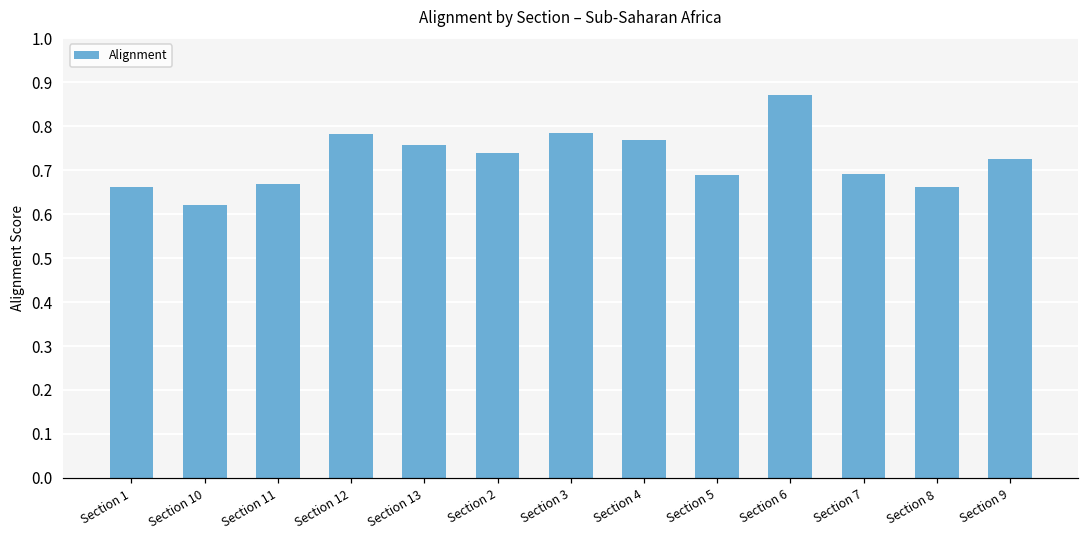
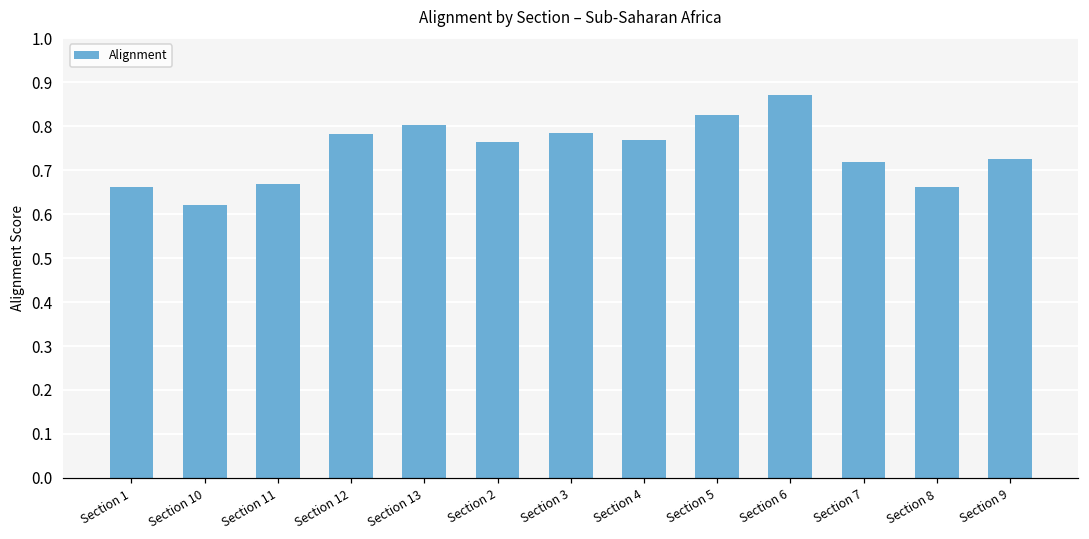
  {
    "Section 1": 0.66,
    "Section 10": 0.62,
    "Section 11": 0.67,
    "Section 12": 0.78,
-   "Section 13": 0.76,
-   "Section 2": 0.74,
+   "Section 13": 0.80,
+   "Section 2": 0.76,
    "Section 3": 0.79,
    "Section 4": 0.77,
-   "Section 5": 0.69,
+   "Section 5": 0.82,
    "Section 6": 0.87,
-   "Section 7": 0.69,
+   "Section 7": 0.72,
    "Section 8": 0.66,
    "Section 9": 0.73
  }
